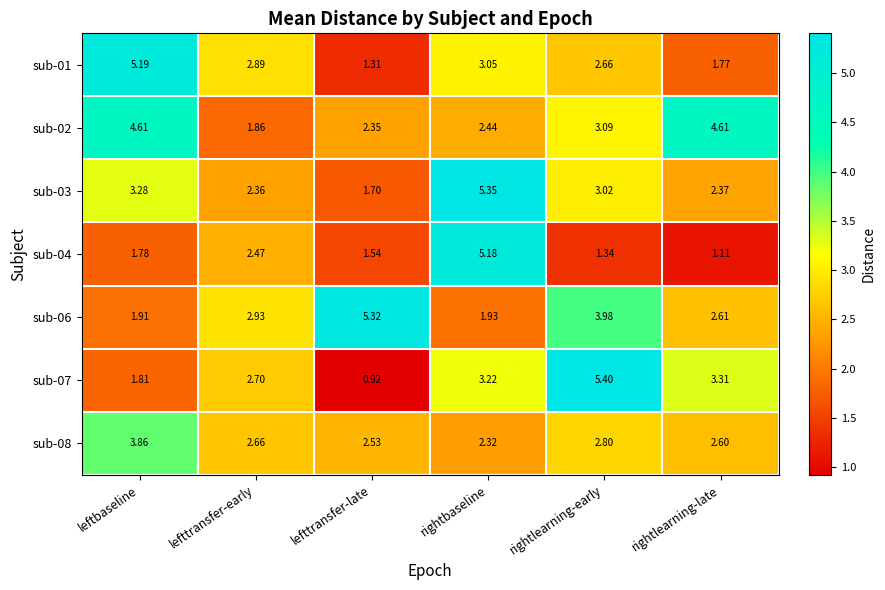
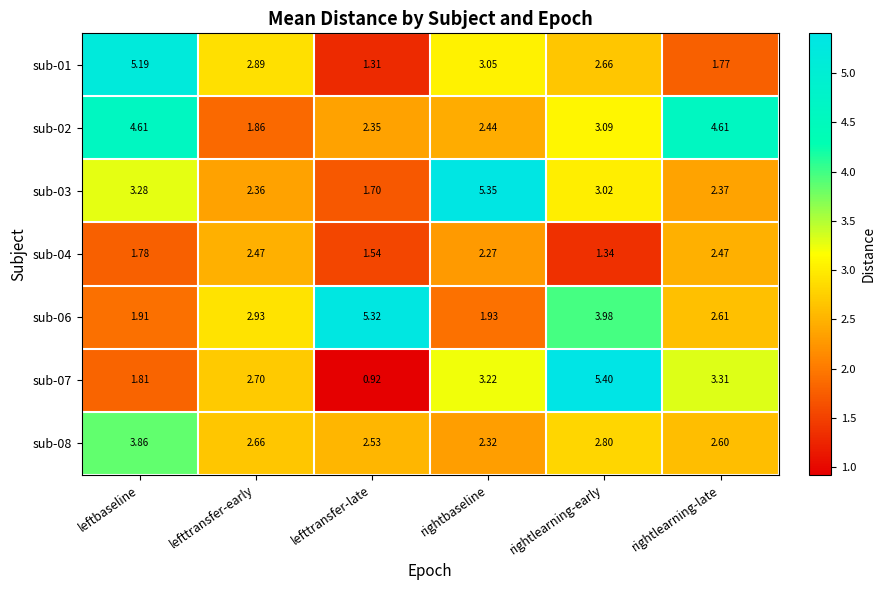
  {
    "sub-01": {
      "leftbaseline": 5.19,
      "lefttransfer-early": 2.89,
      "lefttransfer-late": 1.31,
      "rightbaseline": 3.05,
      "rightlearning-early": 2.66,
      "rightlearning-late": 1.77
    },
    "sub-02": {
      "leftbaseline": 4.61,
      "lefttransfer-early": 1.86,
      "lefttransfer-late": 2.35,
      "rightbaseline": 2.44,
      "rightlearning-early": 3.09,
      "rightlearning-late": 4.61
    },
    "sub-03": {
      "leftbaseline": 3.28,
      "lefttransfer-early": 2.36,
      "lefttransfer-late": 1.70,
      "rightbaseline": 5.35,
      "rightlearning-early": 3.02,
      "rightlearning-late": 2.37
    },
    "sub-04": {
      "leftbaseline": 1.78,
      "lefttransfer-early": 2.47,
      "lefttransfer-late": 1.54,
-     "rightbaseline": 5.18,
+     "rightbaseline": 2.27,
      "rightlearning-early": 1.34,
-     "rightlearning-late": 1.11
+     "rightlearning-late": 2.47
    },
    "sub-06": {
      "leftbaseline": 1.91,
      "lefttransfer-early": 2.93,
      "lefttransfer-late": 5.32,
      "rightbaseline": 1.93,
      "rightlearning-early": 3.98,
      "rightlearning-late": 2.61
    },
    "sub-07": {
      "leftbaseline": 1.81,
      "lefttransfer-early": 2.70,
      "lefttransfer-late": 0.92,
      "rightbaseline": 3.22,
      "rightlearning-early": 5.40,
      "rightlearning-late": 3.31
    },
    "sub-08": {
      "leftbaseline": 3.86,
      "lefttransfer-early": 2.66,
      "lefttransfer-late": 2.53,
      "rightbaseline": 2.32,
      "rightlearning-early": 2.80,
      "rightlearning-late": 2.60
    }
  }
